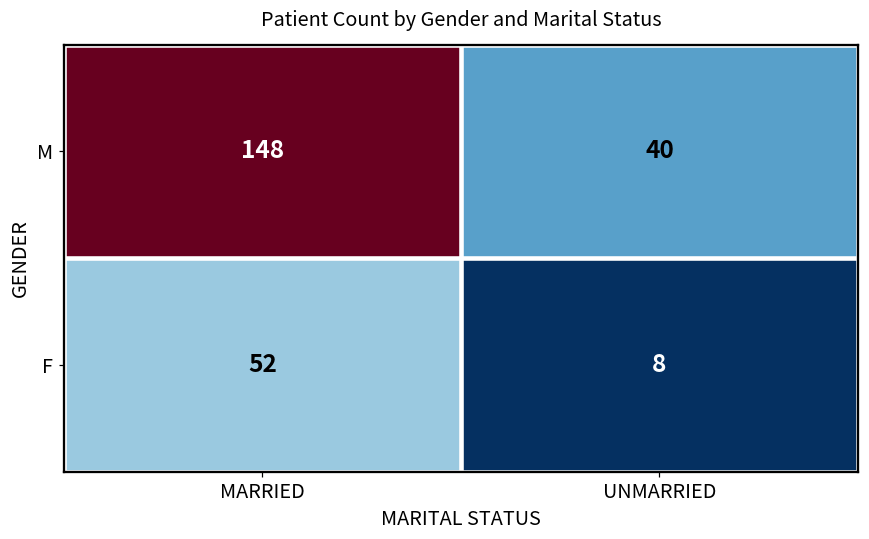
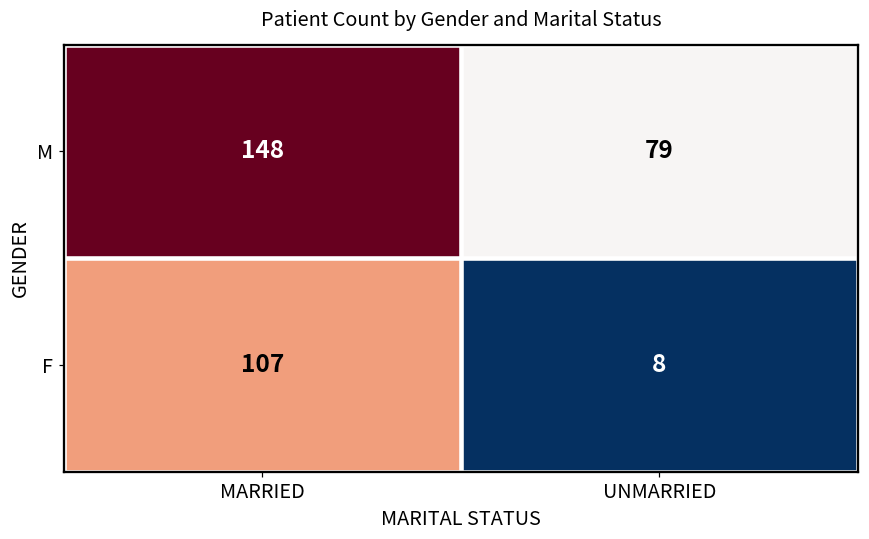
  {
    "M": {
      "MARRIED": 148,
-     "UNMARRIED": 40
+     "UNMARRIED": 79
    },
    "F": {
-     "MARRIED": 52,
+     "MARRIED": 107,
      "UNMARRIED": 8
    }
  }
